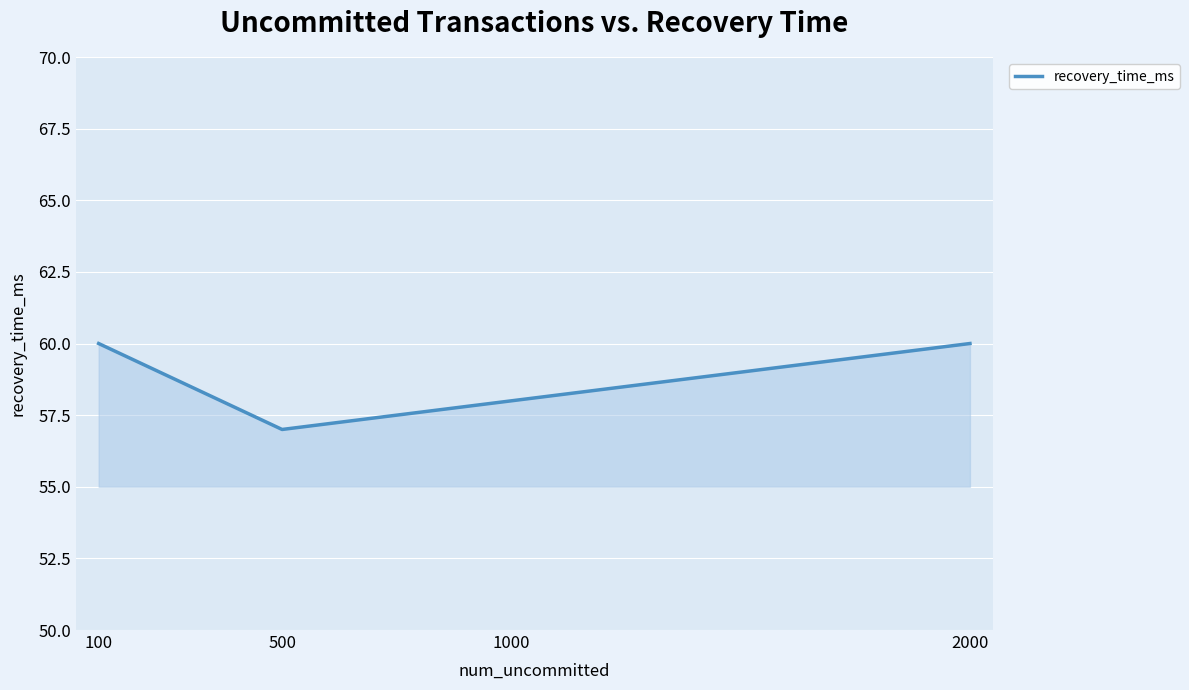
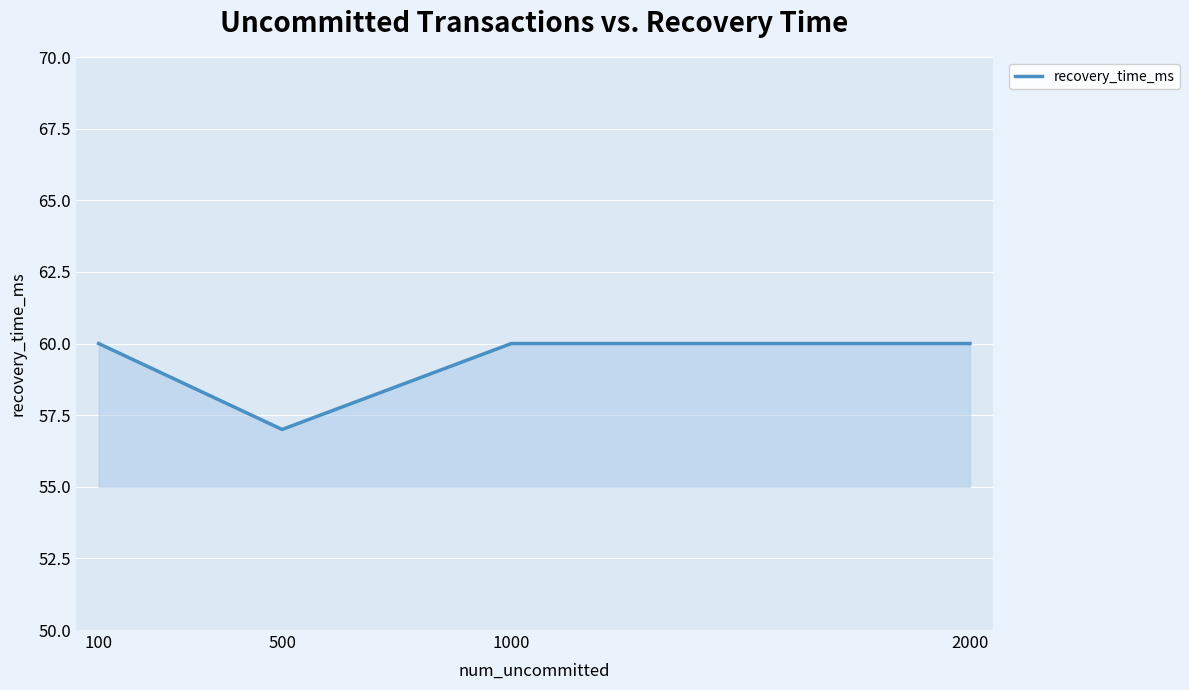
  {
    "100": 60,
    "500": 57,
-   "1000": 58,
+   "1000": 60,
    "2000": 60
  }
